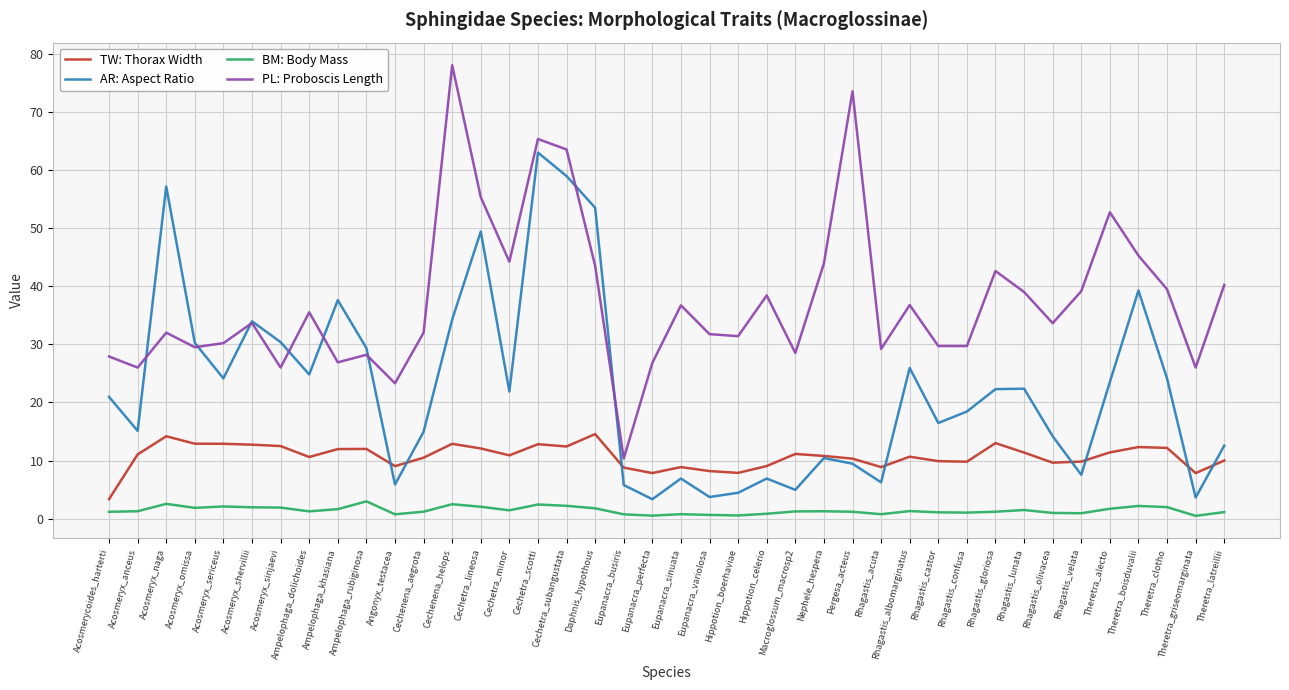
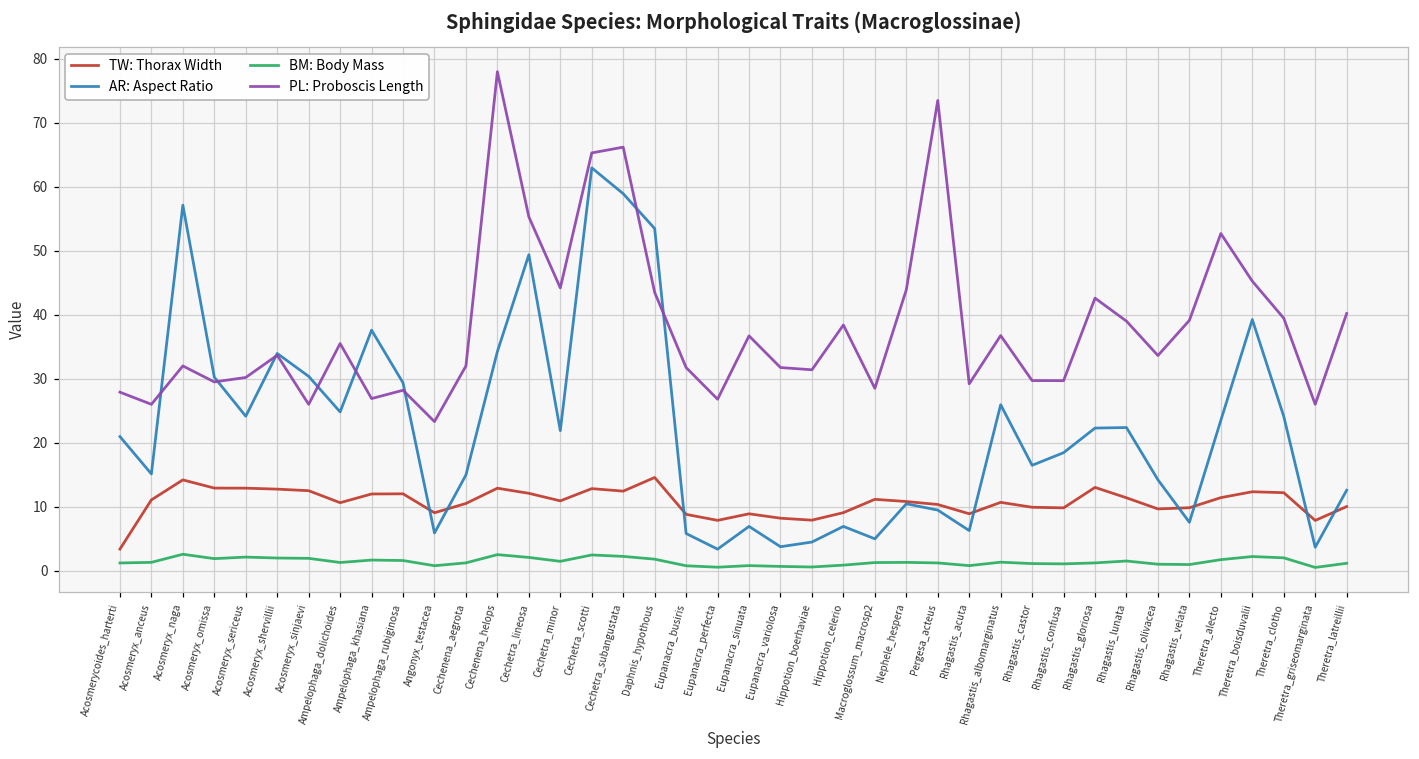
  {
    "TW: Thorax Width": {
      "Acosmerycoides_harterti": 3,
      "Acosmeryx_anceus": 11,
      "Acosmeryx_naga": 14,
      "Acosmeryx_omissa": 13,
      "Acosmeryx_sericeus": 13,
      "Acosmeryx_shervillii": 13,
      "Acosmeryx_sinjaevi": 13,
      "Ampelophaga_dolichoides": 11,
      "Ampelophaga_khasiana": 12,
      "Ampelophaga_rubiginosa": 12,
      "Angonyx_testacea": 9,
      "Cechenena_aegrota": 11,
      "Cechenena_helops": 13,
      "Cechetra_lineosa": 12,
      "Cechetra_minor": 11,
      "Cechetra_scotti": 13,
      "Cechetra_subangustata": 12,
      "Daphnis_hypothous": 15,
      "Eupanacra_busiris": 9,
      "Eupanacra_perfecta": 8,
      "Eupanacra_sinuata": 9,
      "Eupanacra_variolosa": 8,
      "Hippotion_boerhaviae": 8,
      "Hippotion_celerio": 9,
      "Macroglossum_macrosp2": 11,
      "Pergesa_acteus": 10,
      "Rhagastis_acuta": 9,
      "Rhagastis_albomarginatus": 11,
      "Rhagastis_castor": 10,
      "Rhagastis_confusa": 10,
      "Rhagastis_gloriosa": 13,
      "Rhagastis_lunata": 11,
      "Rhagastis_olivacea": 10,
      "Rhagastis_velata": 10,
      "Theretra_alecto": 11,
      "Theretra_boisduvalii": 12,
      "Theretra_clotho": 12,
      "Theretra_griseomarginata": 8,
      "Theretra_latreillii": 10
    },
    "AR: Aspect Ratio": {
      "Acosmerycoides_harterti": 21,
      "Acosmeryx_anceus": 15,
      "Acosmeryx_naga": 57,
      "Acosmeryx_omissa": 30,
      "Acosmeryx_sericeus": 24,
      "Acosmeryx_sinjaevi": 30,
      "Ampelophaga_dolichoides": 25,
      "Ampelophaga_khasiana": 38,
      "Ampelophaga_rubiginosa": 29,
      "Angonyx_testacea": 6,
      "Cechenena_aegrota": 15,
      "Cechenena_helops": 34,
      "Cechetra_lineosa": 49,
      "Cechetra_minor": 22,
      "Cechetra_scotti": 63,
      "Cechetra_subangustata": 59,
      "Daphnis_hypothous": 53,
      "Eupanacra_busiris": 6,
      "Eupanacra_perfecta": 3,
      "Eupanacra_sinuata": 7,
      "Eupanacra_variolosa": 4,
      "Hippotion_boerhaviae": 4,
      "Hippotion_celerio": 7,
      "Macroglossum_macrosp2": 5,
      "Pergesa_acteus": 9,
      "Rhagastis_acuta": 6,
      "Rhagastis_albomarginatus": 26,
      "Rhagastis_castor": 16,
      "Rhagastis_confusa": 18,
      "Rhagastis_gloriosa": 22,
      "Rhagastis_lunata": 22,
      "Rhagastis_olivacea": 14,
      "Rhagastis_velata": 8,
      "Theretra_alecto": 24,
      "Theretra_boisduvalii": 39,
      "Theretra_clotho": 24,
      "Theretra_griseomarginata": 4,
      "Theretra_latreillii": 13
    },
    "BM: Body Mass": {
      "Acosmerycoides_harterti": 1,
      "Acosmeryx_anceus": 1,
      "Acosmeryx_naga": 3,
      "Acosmeryx_omissa": 2,
      "Acosmeryx_sericeus": 2,
      "Acosmeryx_shervillii": 2,
      "Acosmeryx_sinjaevi": 2,
      "Ampelophaga_dolichoides": 1,
      "Ampelophaga_khasiana": 2,
-     "Ampelophaga_rubiginosa": 3,
+     "Ampelophaga_rubiginosa": 2,
      "Angonyx_testacea": 1,
      "Cechenena_aegrota": 1,
      "Cechenena_helops": 3,
      "Cechetra_lineosa": 2,
      "Cechetra_minor": 1,
      "Cechetra_scotti": 2,
      "Cechetra_subangustata": 2,
      "Daphnis_hypothous": 2,
      "Eupanacra_busiris": 1,
      "Eupanacra_perfecta": 1,
      "Eupanacra_sinuata": 1,
      "Eupanacra_variolosa": 1,
      "Hippotion_boerhaviae": 1,
      "Hippotion_celerio": 1,
      "Macroglossum_macrosp2": 1,
      "Nephele_hespera": 1,
      "Pergesa_acteus": 1,
      "Rhagastis_acuta": 1,
      "Rhagastis_albomarginatus": 1,
      "Rhagastis_castor": 1,
      "Rhagastis_confusa": 1,
      "Rhagastis_gloriosa": 1,
      "Rhagastis_lunata": 2,
      "Rhagastis_olivacea": 1,
      "Rhagastis_velata": 1,
      "Theretra_alecto": 2,
      "Theretra_boisduvalii": 2,
      "Theretra_clotho": 2,
      "Theretra_griseomarginata": 1,
      "Theretra_latreillii": 1
    },
    "PL: Proboscis Length": {
      "Acosmerycoides_harterti": 28,
      "Acosmeryx_anceus": 26,
      "Acosmeryx_naga": 32,
      "Acosmeryx_omissa": 30,
      "Acosmeryx_sericeus": 30,
      "Acosmeryx_sinjaevi": 26,
      "Ampelophaga_dolichoides": 36,
      "Ampelophaga_khasiana": 27,
      "Ampelophaga_rubiginosa": 28,
      "Angonyx_testacea": 23,
      "Cechenena_aegrota": 32,
      "Cechenena_helops": 78,
      "Cechetra_lineosa": 55,
      "Cechetra_minor": 44,
      "Cechetra_scotti": 65,
-     "Cechetra_subangustata": 64,
+     "Cechetra_subangustata": 66,
      "Daphnis_hypothous": 44,
-     "Eupanacra_busiris": 10,
+     "Eupanacra_busiris": 32,
      "Eupanacra_perfecta": 27,
      "Eupanacra_sinuata": 37,
      "Eupanacra_variolosa": 32,
      "Hippotion_boerhaviae": 31,
      "Hippotion_celerio": 38,
      "Macroglossum_macrosp2": 29,
      "Nephele_hespera": 44,
      "Pergesa_acteus": 74,
      "Rhagastis_acuta": 29,
      "Rhagastis_albomarginatus": 37,
      "Rhagastis_castor": 30,
      "Rhagastis_confusa": 30,
      "Rhagastis_gloriosa": 43,
      "Rhagastis_lunata": 39,
      "Rhagastis_olivacea": 34,
      "Rhagastis_velata": 39,
      "Theretra_alecto": 53,
      "Theretra_boisduvalii": 45,
      "Theretra_clotho": 39,
      "Theretra_griseomarginata": 26,
      "Theretra_latreillii": 40
    }
  }
